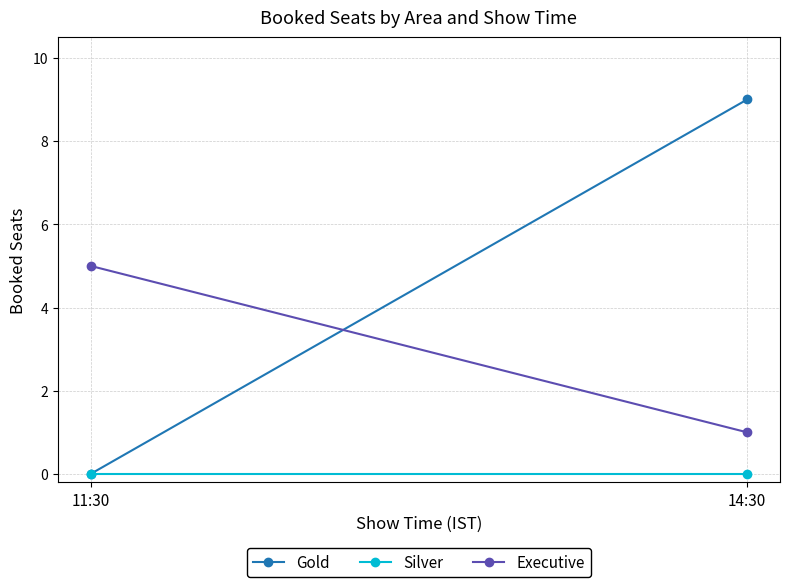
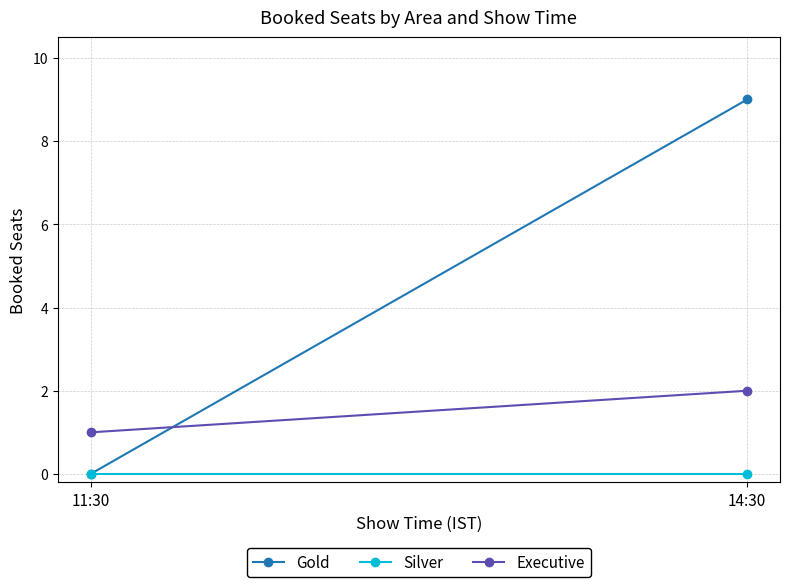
  {
    "Gold": {
      "14:30": 9
    },
    "Silver": {
      "14:30": 0
    },
    "Executive": {
-     "11:30": 5,
-     "14:30": 1
+     "11:30": 1,
+     "14:30": 2
    }
  }
